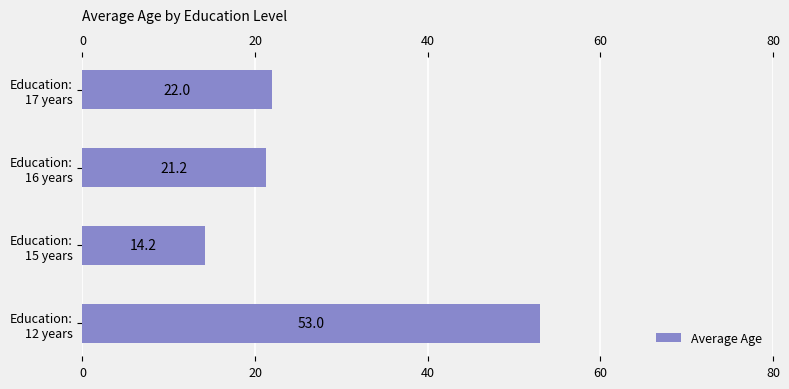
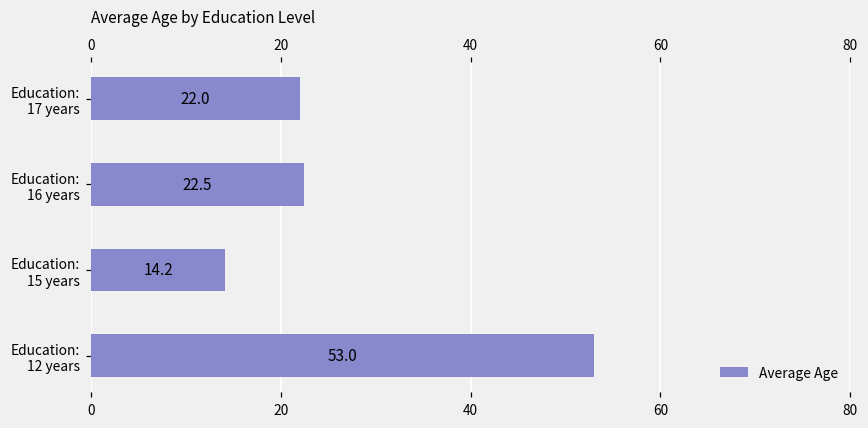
  {
    "Education: 17 years": 22.0,
-   "Education: 16 years": 21.2,
+   "Education: 16 years": 22.5,
    "Education: 15 years": 14.2,
    "Education: 12 years": 53.0
  }
